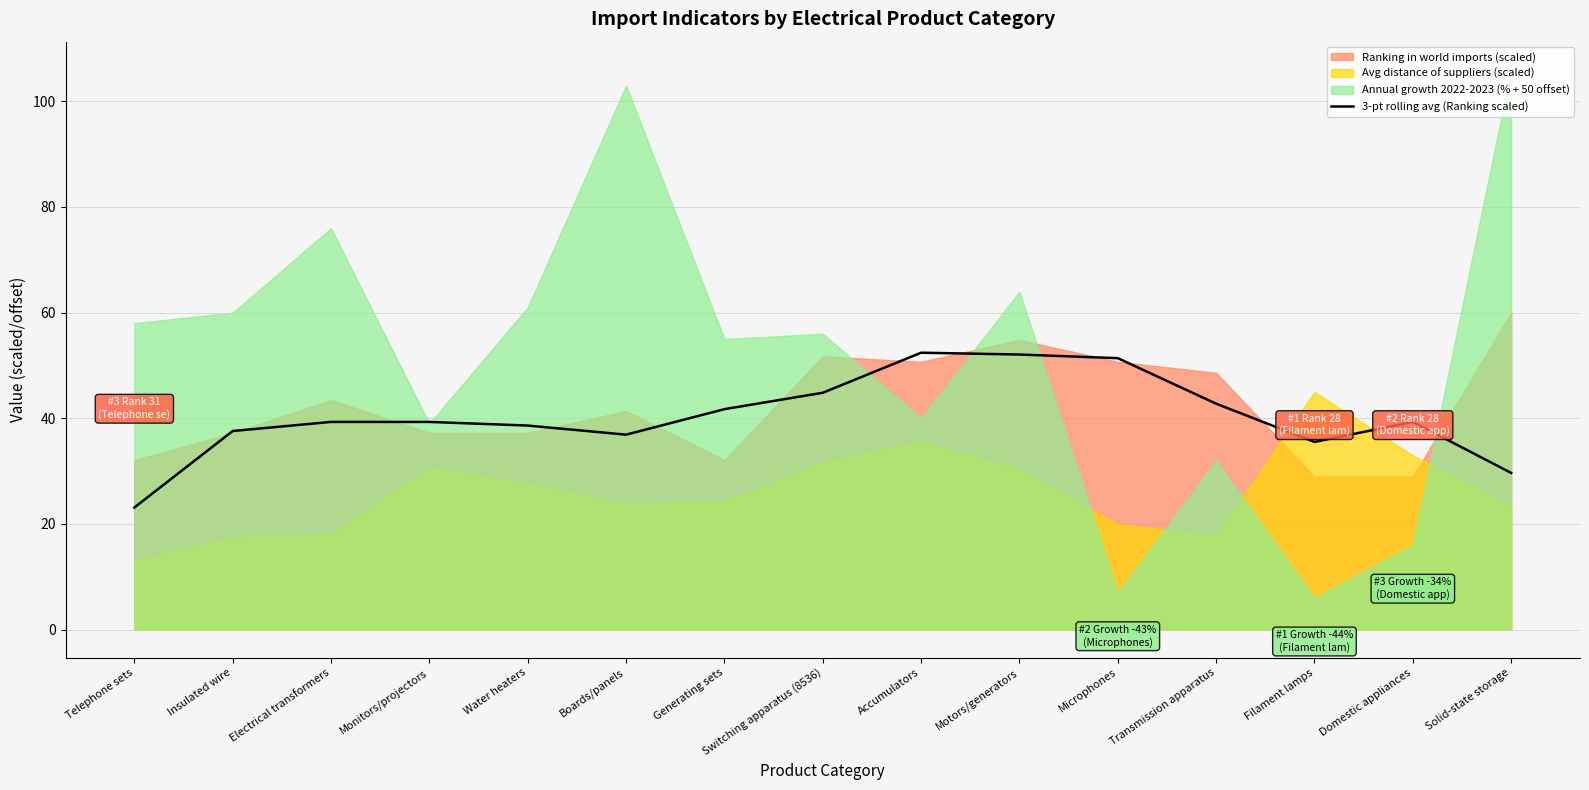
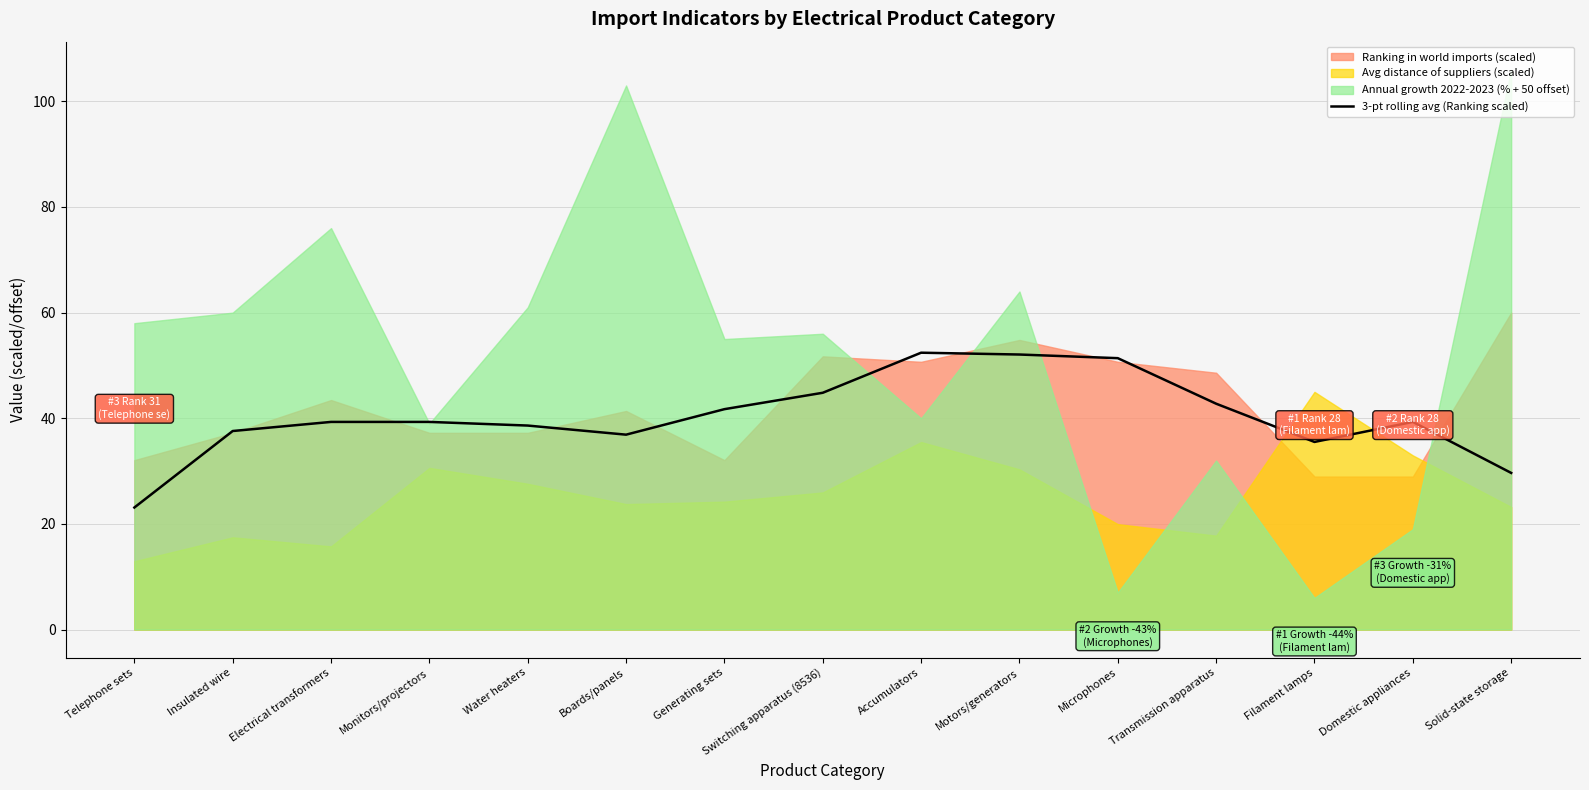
  {
    "3-pt rolling avg (Ranking scaled)": {
      "Telephone sets": "23",
      "Electrical transformers": "39",
      "Water heaters": "39",
      "Boards/panels": "37",
      "Generating sets": "42",
      "Switching apparatus (8536)": "45",
      "Accumulators": "52",
      "Motors/generators": "52",
      "Microphones": "51",
      "Transmission apparatus": "43",
      "Solid-state storage": "30"
    },
    "Ranking in world imports (scaled)": {
      "Telephone sets": "32",
      "Electrical transformers": "43",
      "Monitors/projectors": "37",
      "Water heaters": "37",
      "Boards/panels": "41",
      "Generating sets": "32",
      "Switching apparatus (8536)": "52",
      "Accumulators": "51",
      "Motors/generators": "55",
      "Microphones": "51",
      "Transmission apparatus": "49",
      "Filament lamps": "29",
      "Domestic appliances": "29",
      "Solid-state storage": "60"
    },
    "Avg distance of suppliers (scaled)": {
      "Telephone sets": "13",
      "Insulated wire": "17",
-     "Electrical transformers": "18",
+     "Electrical transformers": "16",
      "Monitors/projectors": "31",
      "Water heaters": "28",
      "Boards/panels": "24",
      "Generating sets": "24",
-     "Switching apparatus (8536)": "32",
+     "Switching apparatus (8536)": "26",
      "Accumulators": "36",
      "Motors/generators": "30",
      "Microphones": "20",
      "Transmission apparatus": "18",
      "Filament lamps": "45",
      "Domestic appliances": "33",
      "Solid-state storage": "23"
    },
    "Annual growth 2022-2023 (% + 50 offset)": {
-     "Domestic appliances": "-34%"
+     "Domestic appliances": "-31%"
    }
  }
